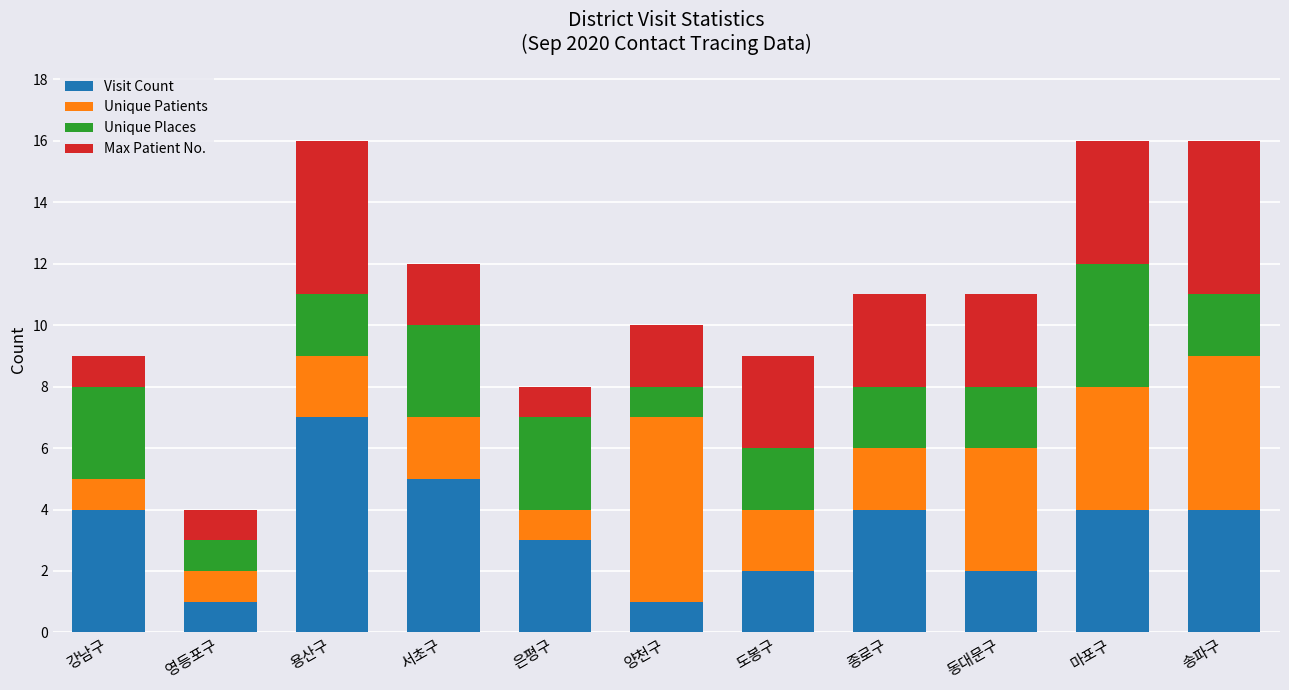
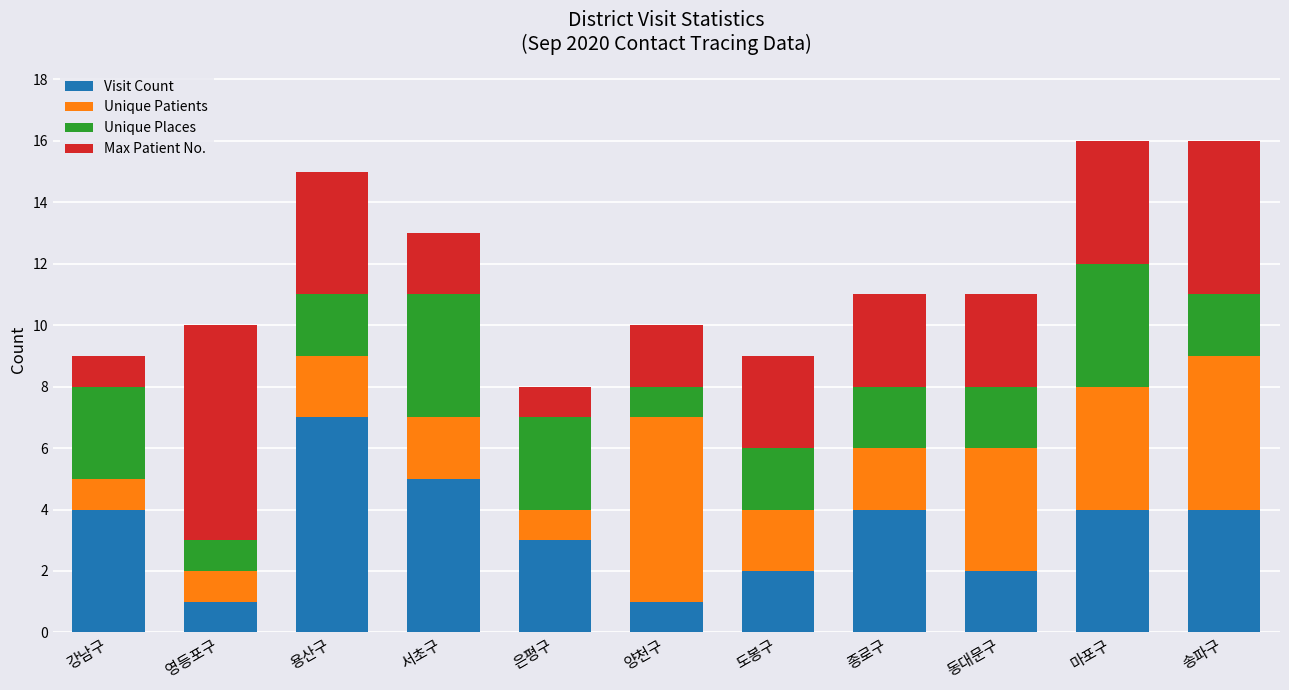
  {
    "Visit Count": {
      "강남구": 4,
      "영등포구": 1,
      "용산구": 7,
      "서초구": 5,
      "은평구": 3,
      "양천구": 1,
      "도봉구": 2,
      "종로구": 4,
      "동대문구": 2,
      "마포구": 4,
      "송파구": 4
    },
    "Unique Patients": {
      "강남구": 1,
      "영등포구": 1,
      "용산구": 2,
      "서초구": 2,
      "은평구": 1,
      "양천구": 6,
      "도봉구": 2,
      "종로구": 2,
      "동대문구": 4,
      "마포구": 4,
      "송파구": 5
    },
    "Unique Places": {
      "강남구": 3,
      "영등포구": 1,
      "용산구": 2,
-     "서초구": 3,
+     "서초구": 4,
      "은평구": 3,
      "양천구": 1,
      "도봉구": 2,
      "종로구": 2,
      "동대문구": 2,
      "마포구": 4,
      "송파구": 2
    },
    "Max Patient No.": {
      "강남구": 1,
-     "영등포구": 1,
-     "용산구": 5,
+     "영등포구": 7,
+     "용산구": 4,
      "서초구": 2,
      "은평구": 1,
      "양천구": 2,
      "도봉구": 3,
      "종로구": 3,
      "동대문구": 3,
      "마포구": 4,
      "송파구": 5
    }
  }
